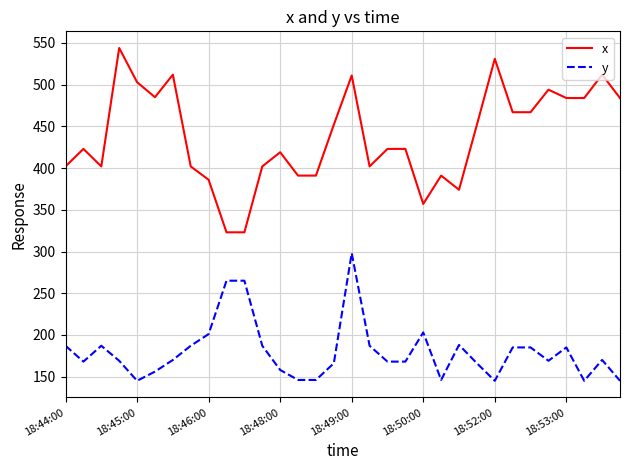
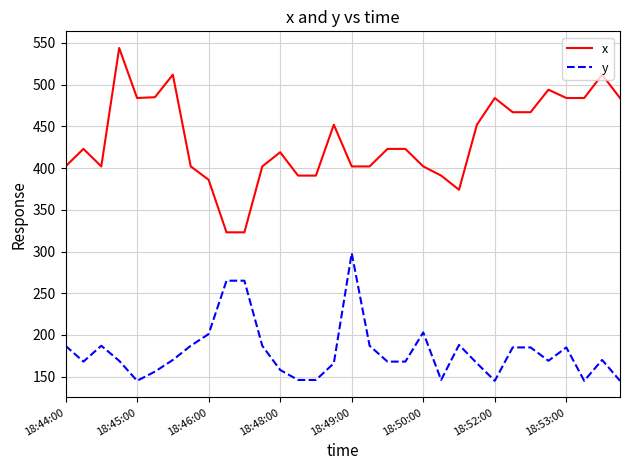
  {
    "x": {
      "18:44:00": 400,
-     "18:45:00": 500,
+     "18:45:00": 480,
      "18:46:00": 390,
      "18:48:00": 420,
-     "18:49:00": 510,
-     "18:50:00": 360,
-     "18:52:00": 530,
+     "18:49:00": 400,
+     "18:50:00": 400,
+     "18:52:00": 480,
      "18:53:00": 480
    },
    "y": {
      "18:44:00": 190,
      "18:45:00": 150,
      "18:46:00": 200,
      "18:48:00": 160,
      "18:49:00": 300,
      "18:50:00": 200,
      "18:52:00": 150,
      "18:53:00": 190
    }
  }
